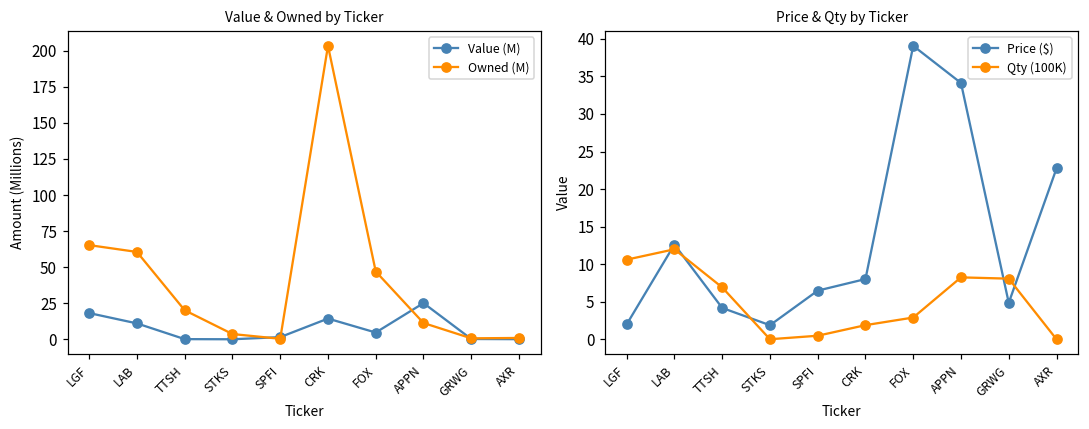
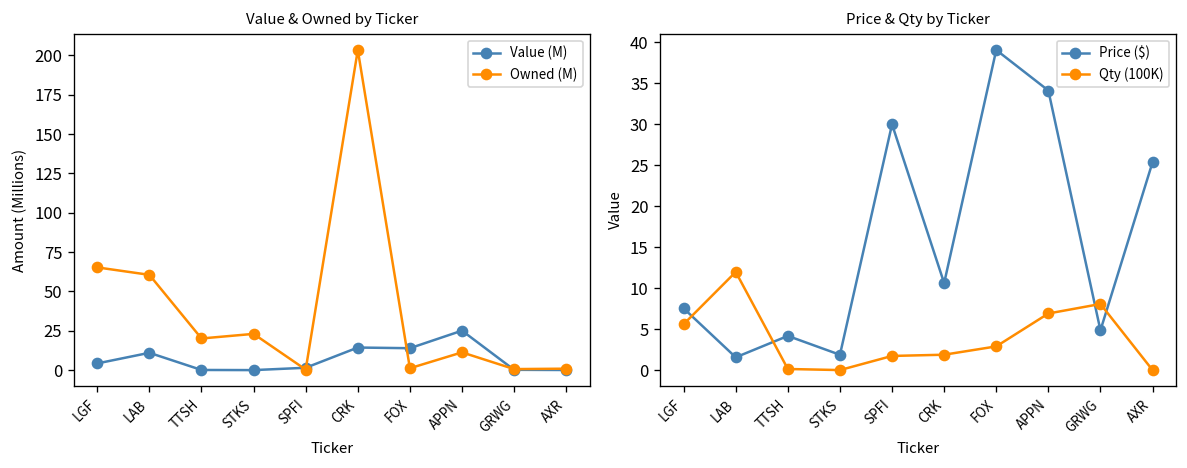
  {
    "Value & Owned by Ticker": {
      "Value (M)": {
-       "LGF": 18,
+       "LGF": 4,
        "LAB": 11,
        "TTSH": 0,
        "STKS": 0,
        "CRK": 14,
-       "FOX": 5,
+       "FOX": 14,
        "APPN": 25
      },
      "Owned (M)": {
        "LGF": 65,
        "LAB": 61,
        "TTSH": 20,
-       "STKS": 4,
+       "STKS": 23,
        "CRK": 203,
-       "FOX": 47,
+       "FOX": 1,
        "APPN": 11
      }
    },
    "Price & Qty by Ticker": {
      "Price ($)": {
-       "LGF": 2,
-       "LAB": 13,
+       "LGF": 8,
+       "LAB": 2,
        "TTSH": 4,
        "STKS": 2,
-       "SPFI": 7,
-       "CRK": 8,
+       "SPFI": 30,
+       "CRK": 11,
        "FOX": 39,
        "APPN": 34,
        "GRWG": 5,
-       "AXR": 23
+       "AXR": 25
      },
      "Qty (100K)": {
-       "LGF": 11,
+       "LGF": 6,
        "LAB": 12,
-       "TTSH": 7,
+       "TTSH": 0,
        "STKS": 0,
-       "SPFI": 1,
+       "SPFI": 2,
        "CRK": 2,
        "FOX": 3,
-       "APPN": 8,
+       "APPN": 7,
        "GRWG": 8,
        "AXR": 0
      }
    }
  }
